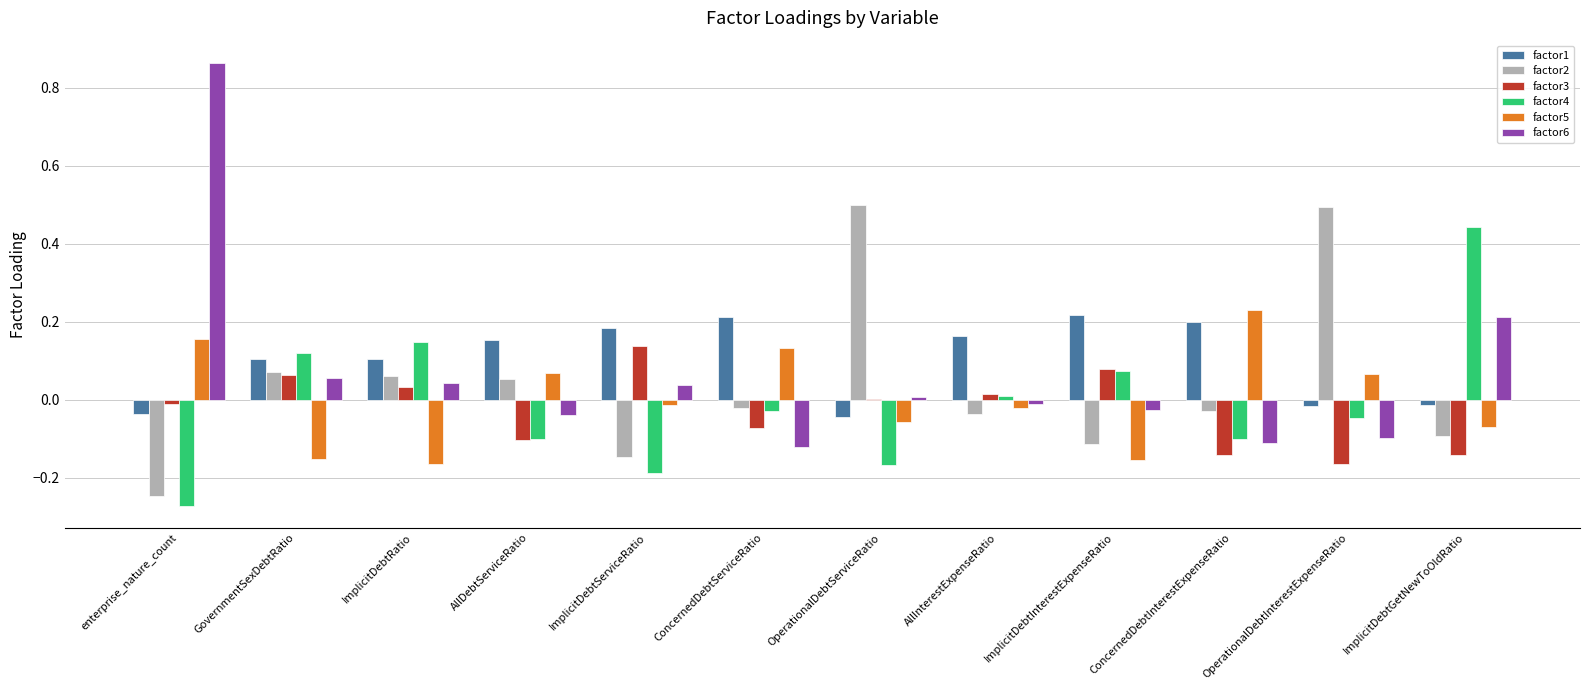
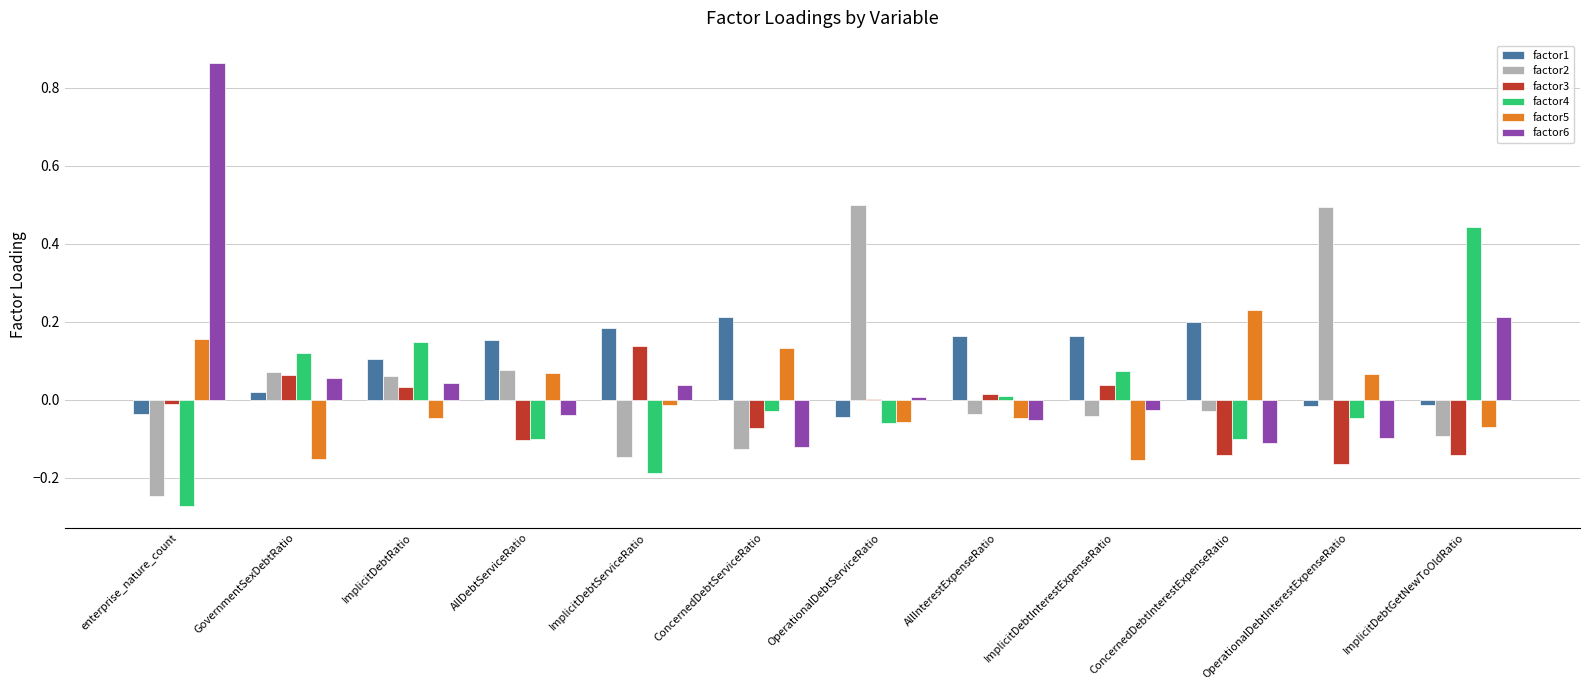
  {
    "factor1": {
      "enterprise_nature_count": -0.04,
-     "GovernmentSexDebtRatio": 0.10,
+     "GovernmentSexDebtRatio": 0.02,
      "ImplicitDebtRatio": 0.10,
      "AllDebtServiceRatio": 0.15,
      "ImplicitDebtServiceRatio": 0.18,
      "ConcernedDebtServiceRatio": 0.21,
      "OperationalDebtServiceRatio": -0.04,
      "AllInterestExpenseRatio": 0.16,
-     "ImplicitDebtInterestExpenseRatio": 0.22,
+     "ImplicitDebtInterestExpenseRatio": 0.16,
      "ConcernedDebtInterestExpenseRatio": 0.20,
      "OperationalDebtInterestExpenseRatio": -0.01,
      "ImplicitDebtGetNewToOldRatio": -0.01
    },
    "factor2": {
      "enterprise_nature_count": -0.25,
      "GovernmentSexDebtRatio": 0.07,
      "ImplicitDebtRatio": 0.06,
-     "AllDebtServiceRatio": 0.05,
+     "AllDebtServiceRatio": 0.08,
      "ImplicitDebtServiceRatio": -0.15,
-     "ConcernedDebtServiceRatio": -0.02,
+     "ConcernedDebtServiceRatio": -0.13,
      "OperationalDebtServiceRatio": 0.50,
      "AllInterestExpenseRatio": -0.04,
-     "ImplicitDebtInterestExpenseRatio": -0.11,
+     "ImplicitDebtInterestExpenseRatio": -0.04,
      "ConcernedDebtInterestExpenseRatio": -0.03,
      "OperationalDebtInterestExpenseRatio": 0.49,
      "ImplicitDebtGetNewToOldRatio": -0.09
    },
    "factor3": {
      "enterprise_nature_count": -0.01,
      "GovernmentSexDebtRatio": 0.06,
      "ImplicitDebtRatio": 0.03,
      "AllDebtServiceRatio": -0.10,
      "ImplicitDebtServiceRatio": 0.14,
      "ConcernedDebtServiceRatio": -0.07,
      "AllInterestExpenseRatio": 0.02,
-     "ImplicitDebtInterestExpenseRatio": 0.08,
+     "ImplicitDebtInterestExpenseRatio": 0.04,
      "ConcernedDebtInterestExpenseRatio": -0.14,
      "OperationalDebtInterestExpenseRatio": -0.16,
      "ImplicitDebtGetNewToOldRatio": -0.14
    },
    "factor4": {
      "enterprise_nature_count": -0.27,
      "GovernmentSexDebtRatio": 0.12,
      "ImplicitDebtRatio": 0.15,
      "AllDebtServiceRatio": -0.10,
      "ImplicitDebtServiceRatio": -0.19,
      "ConcernedDebtServiceRatio": -0.03,
-     "OperationalDebtServiceRatio": -0.17,
+     "OperationalDebtServiceRatio": -0.06,
      "AllInterestExpenseRatio": 0.01,
      "ImplicitDebtInterestExpenseRatio": 0.07,
      "ConcernedDebtInterestExpenseRatio": -0.10,
      "OperationalDebtInterestExpenseRatio": -0.05,
      "ImplicitDebtGetNewToOldRatio": 0.44
    },
    "factor5": {
      "enterprise_nature_count": 0.15,
      "GovernmentSexDebtRatio": -0.15,
-     "ImplicitDebtRatio": -0.16,
+     "ImplicitDebtRatio": -0.05,
      "AllDebtServiceRatio": 0.07,
      "ImplicitDebtServiceRatio": -0.01,
      "ConcernedDebtServiceRatio": 0.13,
      "OperationalDebtServiceRatio": -0.06,
-     "AllInterestExpenseRatio": -0.02,
+     "AllInterestExpenseRatio": -0.05,
      "ImplicitDebtInterestExpenseRatio": -0.15,
      "ConcernedDebtInterestExpenseRatio": 0.23,
      "OperationalDebtInterestExpenseRatio": 0.07,
      "ImplicitDebtGetNewToOldRatio": -0.07
    },
    "factor6": {
      "enterprise_nature_count": 0.86,
      "GovernmentSexDebtRatio": 0.06,
      "ImplicitDebtRatio": 0.04,
      "AllDebtServiceRatio": -0.04,
      "ImplicitDebtServiceRatio": 0.04,
      "ConcernedDebtServiceRatio": -0.12,
      "OperationalDebtServiceRatio": 0.01,
-     "AllInterestExpenseRatio": -0.01,
+     "AllInterestExpenseRatio": -0.05,
      "ImplicitDebtInterestExpenseRatio": -0.03,
      "ConcernedDebtInterestExpenseRatio": -0.11,
      "OperationalDebtInterestExpenseRatio": -0.10,
      "ImplicitDebtGetNewToOldRatio": 0.21
    }
  }
